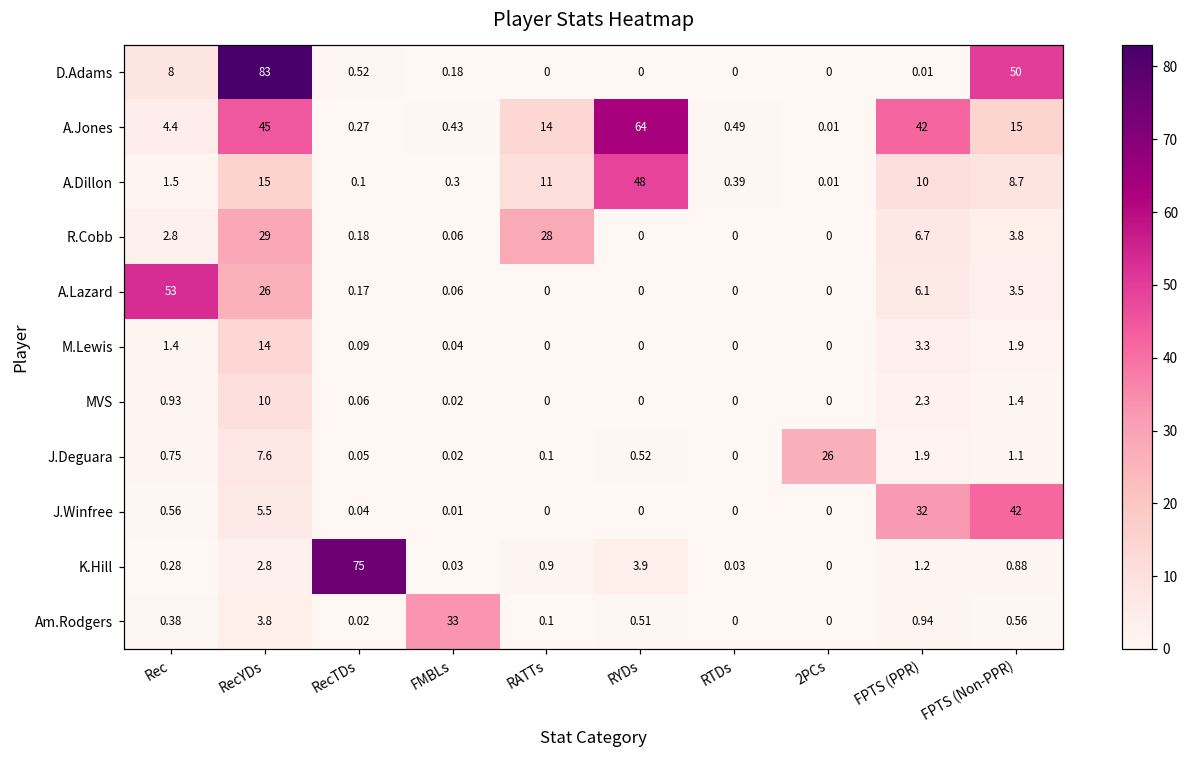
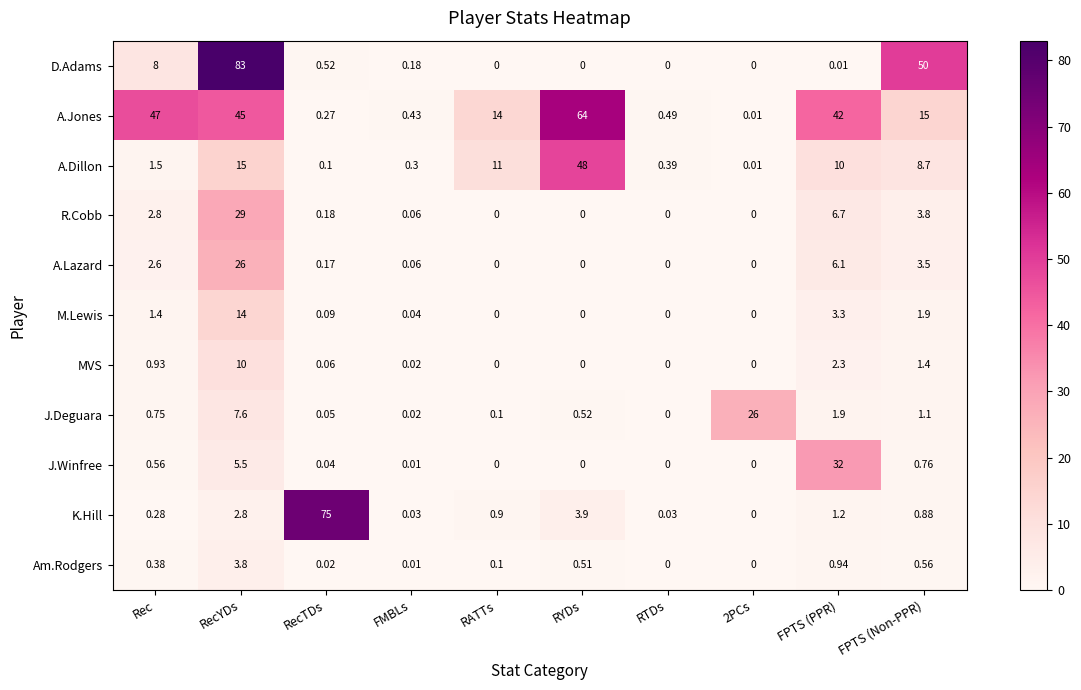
  {
    "D.Adams": {
      "Rec": 8,
      "RecYDs": 83,
      "RecTDs": 0.52,
      "FMBLs": 0.18,
      "RATTs": 0,
      "RYDs": 0,
      "RTDs": 0,
      "2PCs": 0,
      "FPTS (PPR)": 0.01,
      "FPTS (Non-PPR)": 50
    },
    "A.Jones": {
-     "Rec": 4.4,
+     "Rec": 47,
      "RecYDs": 45,
      "RecTDs": 0.27,
      "FMBLs": 0.43,
      "RATTs": 14,
      "RYDs": 64,
      "RTDs": 0.49,
      "2PCs": 0.01,
      "FPTS (PPR)": 42,
      "FPTS (Non-PPR)": 15
    },
    "A.Dillon": {
      "Rec": 1.5,
      "RecYDs": 15,
      "RecTDs": 0.1,
      "FMBLs": 0.3,
      "RATTs": 11,
      "RYDs": 48,
      "RTDs": 0.39,
      "2PCs": 0.01,
      "FPTS (PPR)": 10,
      "FPTS (Non-PPR)": 8.7
    },
    "R.Cobb": {
      "Rec": 2.8,
      "RecYDs": 29,
      "RecTDs": 0.18,
      "FMBLs": 0.06,
-     "RATTs": 28,
+     "RATTs": 0,
      "RYDs": 0,
      "RTDs": 0,
      "2PCs": 0,
      "FPTS (PPR)": 6.7,
      "FPTS (Non-PPR)": 3.8
    },
    "A.Lazard": {
-     "Rec": 53,
+     "Rec": 2.6,
      "RecYDs": 26,
      "RecTDs": 0.17,
      "FMBLs": 0.06,
      "RATTs": 0,
      "RYDs": 0,
      "RTDs": 0,
      "2PCs": 0,
      "FPTS (PPR)": 6.1,
      "FPTS (Non-PPR)": 3.5
    },
    "M.Lewis": {
      "Rec": 1.4,
      "RecYDs": 14,
      "RecTDs": 0.09,
      "FMBLs": 0.04,
      "RATTs": 0,
      "RYDs": 0,
      "RTDs": 0,
      "2PCs": 0,
      "FPTS (PPR)": 3.3,
      "FPTS (Non-PPR)": 1.9
    },
    "MVS": {
      "Rec": 0.93,
      "RecYDs": 10,
      "RecTDs": 0.06,
      "FMBLs": 0.02,
      "RATTs": 0,
      "RYDs": 0,
      "RTDs": 0,
      "2PCs": 0,
      "FPTS (PPR)": 2.3,
      "FPTS (Non-PPR)": 1.4
    },
    "J.Deguara": {
      "Rec": 0.75,
      "RecYDs": 7.6,
      "RecTDs": 0.05,
      "FMBLs": 0.02,
      "RATTs": 0.1,
      "RYDs": 0.52,
      "RTDs": 0,
      "2PCs": 26,
      "FPTS (PPR)": 1.9,
      "FPTS (Non-PPR)": 1.1
    },
    "J.Winfree": {
      "Rec": 0.56,
      "RecYDs": 5.5,
      "RecTDs": 0.04,
      "FMBLs": 0.01,
      "RATTs": 0,
      "RYDs": 0,
      "RTDs": 0,
      "2PCs": 0,
      "FPTS (PPR)": 32,
-     "FPTS (Non-PPR)": 42
+     "FPTS (Non-PPR)": 0.76
    },
    "K.Hill": {
      "Rec": 0.28,
      "RecYDs": 2.8,
      "RecTDs": 75,
      "FMBLs": 0.03,
      "RATTs": 0.9,
      "RYDs": 3.9,
      "RTDs": 0.03,
      "2PCs": 0,
      "FPTS (PPR)": 1.2,
      "FPTS (Non-PPR)": 0.88
    },
    "Am.Rodgers": {
      "Rec": 0.38,
      "RecYDs": 3.8,
      "RecTDs": 0.02,
-     "FMBLs": 33,
+     "FMBLs": 0.01,
      "RATTs": 0.1,
      "RYDs": 0.51,
      "RTDs": 0,
      "2PCs": 0,
      "FPTS (PPR)": 0.94,
      "FPTS (Non-PPR)": 0.56
    }
  }
